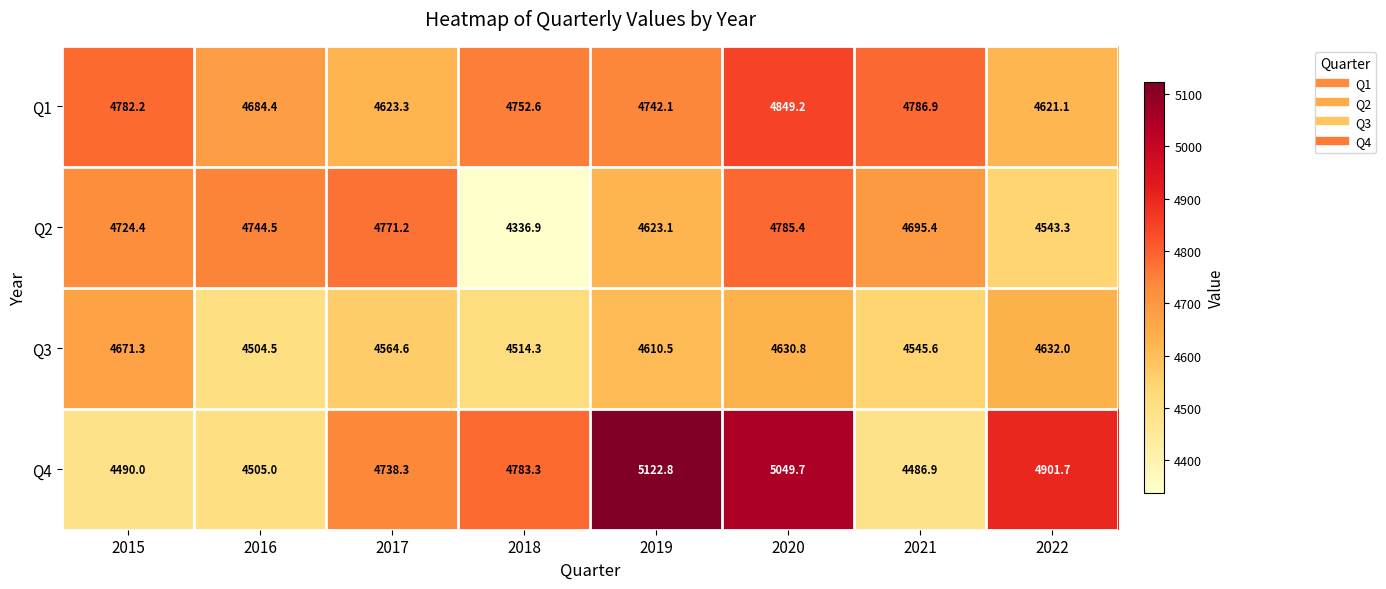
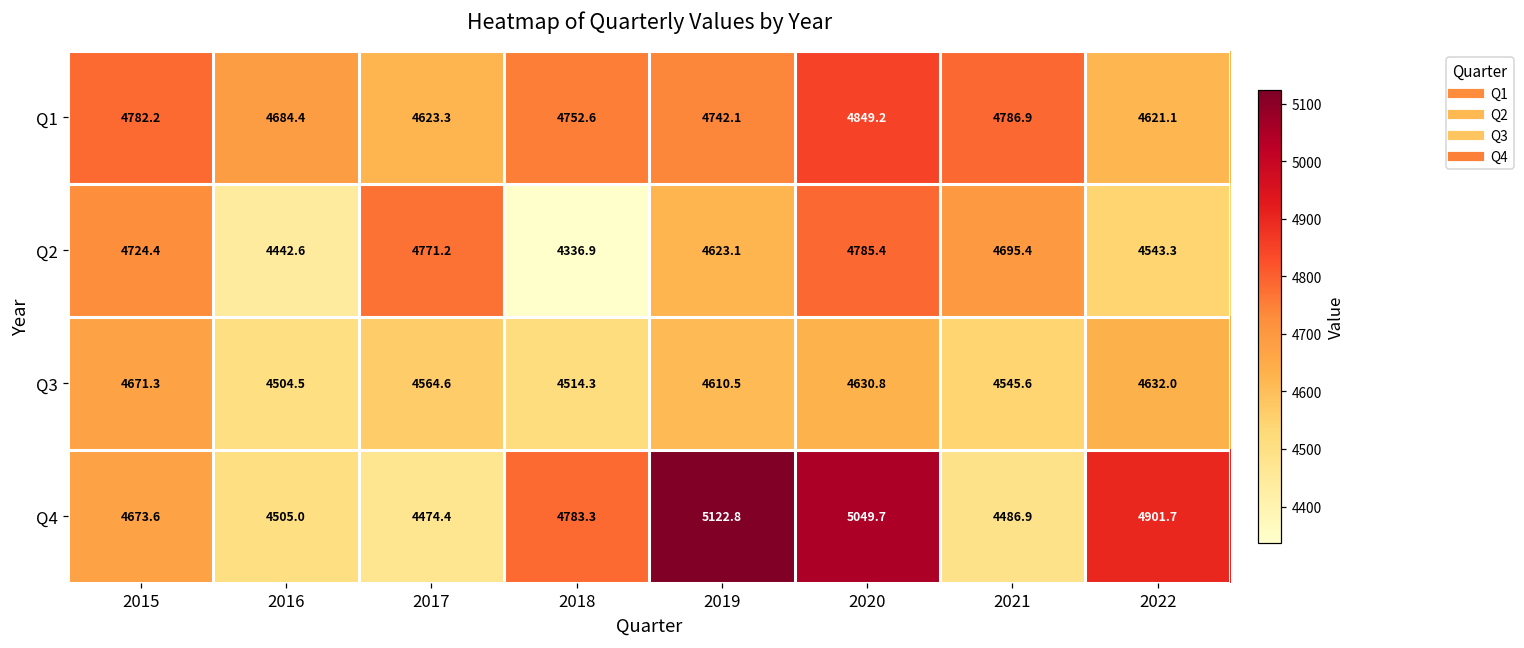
  {
    "Q1": {
      "2015": 4782.2,
      "2016": 4684.4,
      "2017": 4623.3,
      "2018": 4752.6,
      "2019": 4742.1,
      "2020": 4849.2,
      "2021": 4786.9,
      "2022": 4621.1
    },
    "Q2": {
      "2015": 4724.4,
-     "2016": 4744.5,
+     "2016": 4442.6,
      "2017": 4771.2,
      "2018": 4336.9,
      "2019": 4623.1,
      "2020": 4785.4,
      "2021": 4695.4,
      "2022": 4543.3
    },
    "Q3": {
      "2015": 4671.3,
      "2016": 4504.5,
      "2017": 4564.6,
      "2018": 4514.3,
      "2019": 4610.5,
      "2020": 4630.8,
      "2021": 4545.6,
      "2022": 4632.0
    },
    "Q4": {
-     "2015": 4490.0,
+     "2015": 4673.6,
      "2016": 4505.0,
-     "2017": 4738.3,
+     "2017": 4474.4,
      "2018": 4783.3,
      "2019": 5122.8,
      "2020": 5049.7,
      "2021": 4486.9,
      "2022": 4901.7
    }
  }
